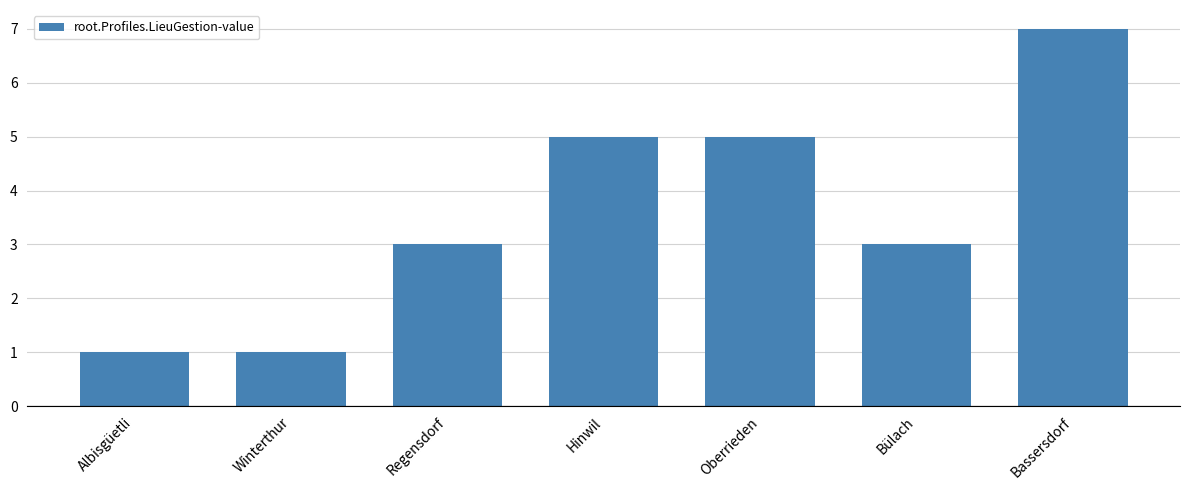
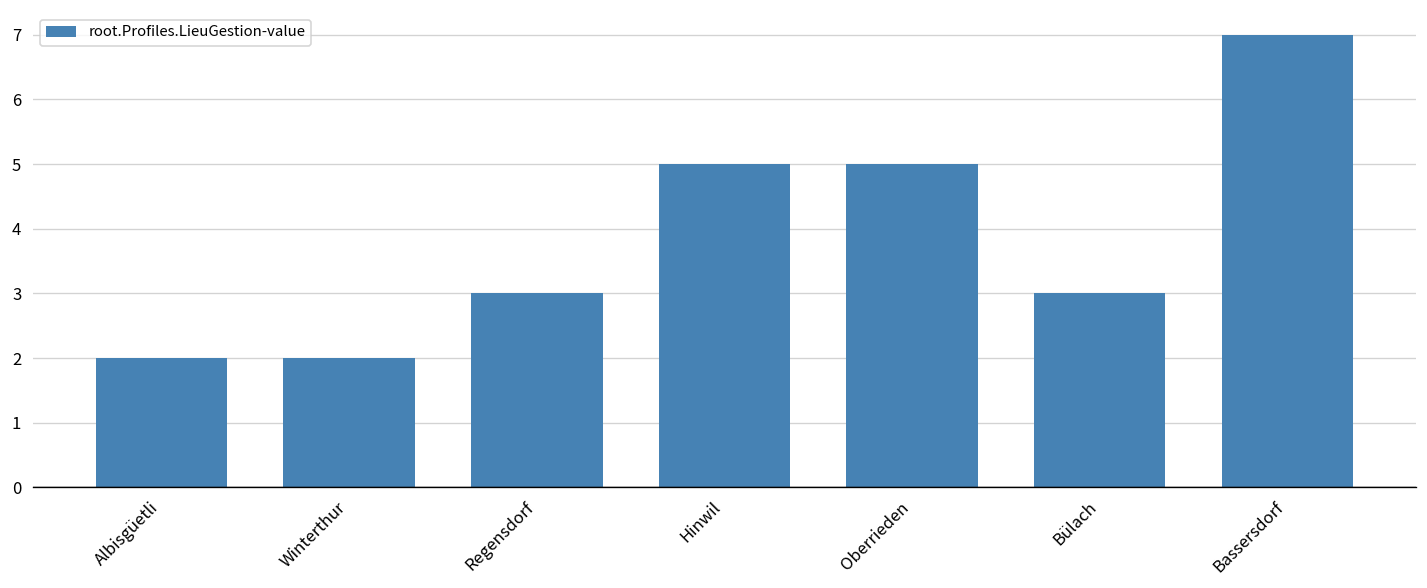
  {
-   "Albisgüetli": 1,
-   "Winterthur": 1,
+   "Albisgüetli": 2,
+   "Winterthur": 2,
    "Regensdorf": 3,
    "Hinwil": 5,
    "Oberrieden": 5,
    "Bülach": 3,
    "Bassersdorf": 7
  }
